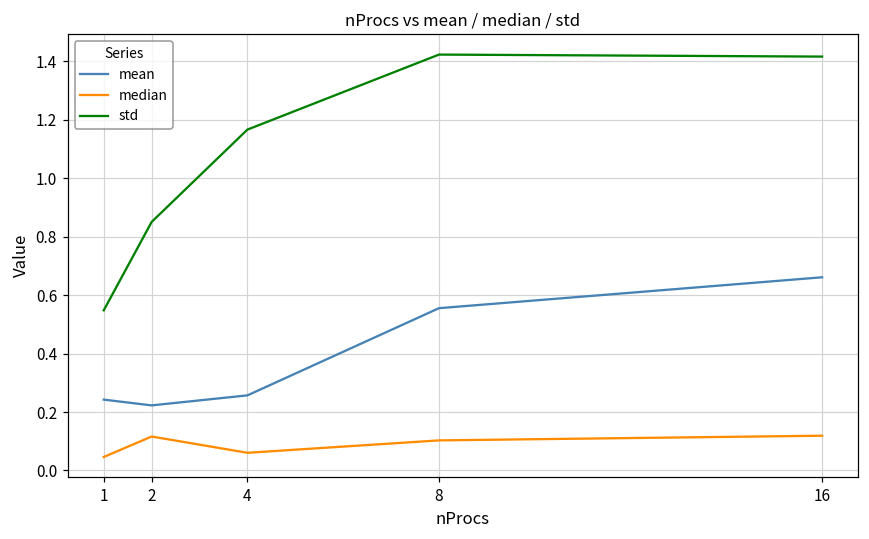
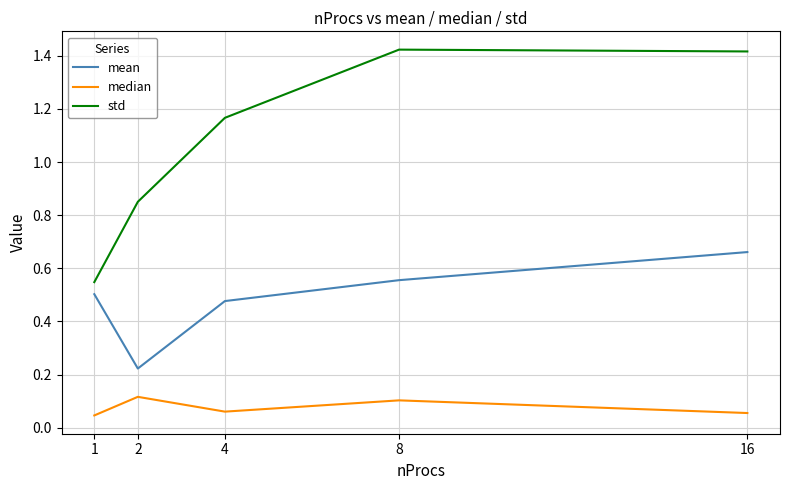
  {
    "mean": {
-     "1": 0.24,
+     "1": 0.50,
      "2": 0.22,
-     "4": 0.26,
+     "4": 0.48,
      "8": 0.56,
      "16": 0.66
    },
    "median": {
      "1": 0.05,
      "2": 0.12,
      "4": 0.06,
      "8": 0.10,
-     "16": 0.12
+     "16": 0.06
    },
    "std": {
      "1": 0.55,
      "2": 0.85,
      "4": 1.17,
      "8": 1.42,
      "16": 1.42
    }
  }
